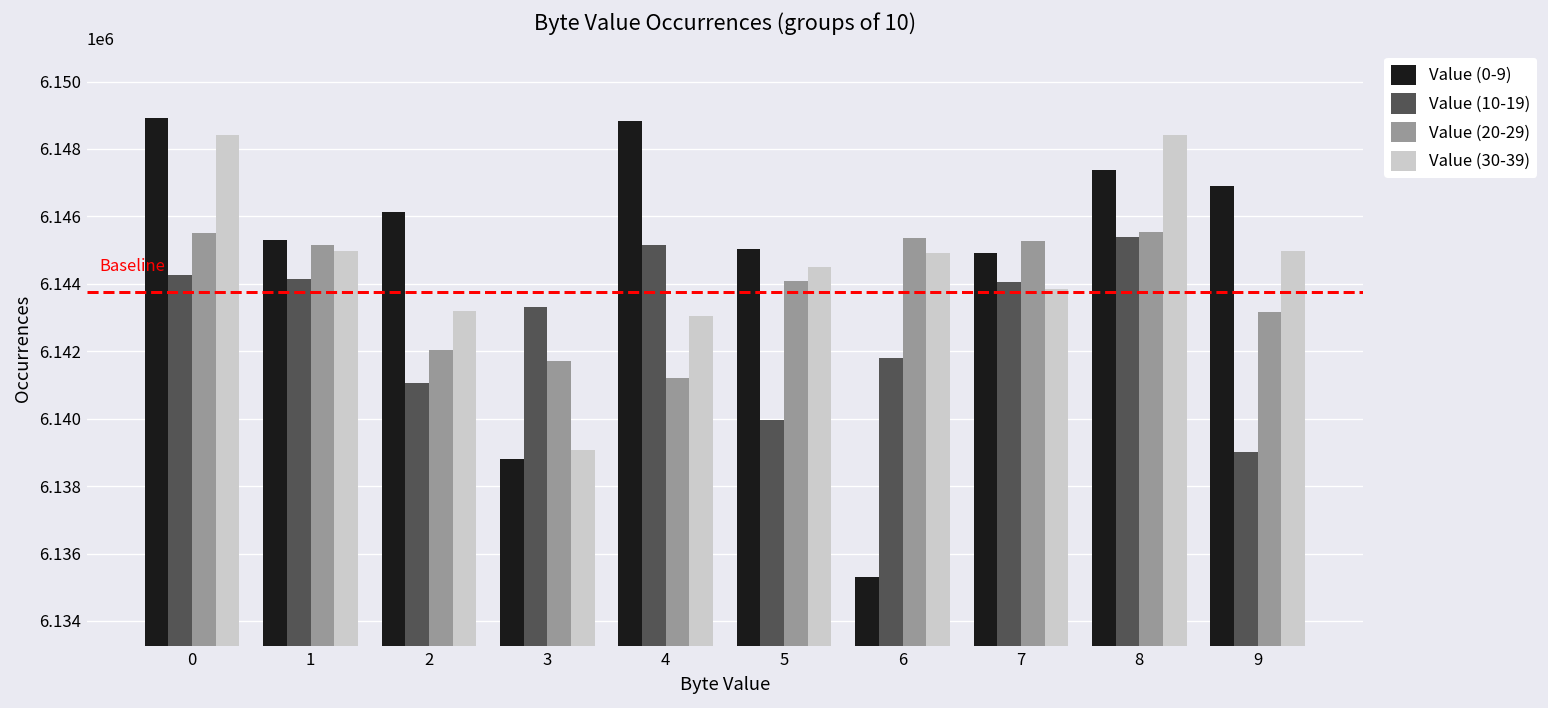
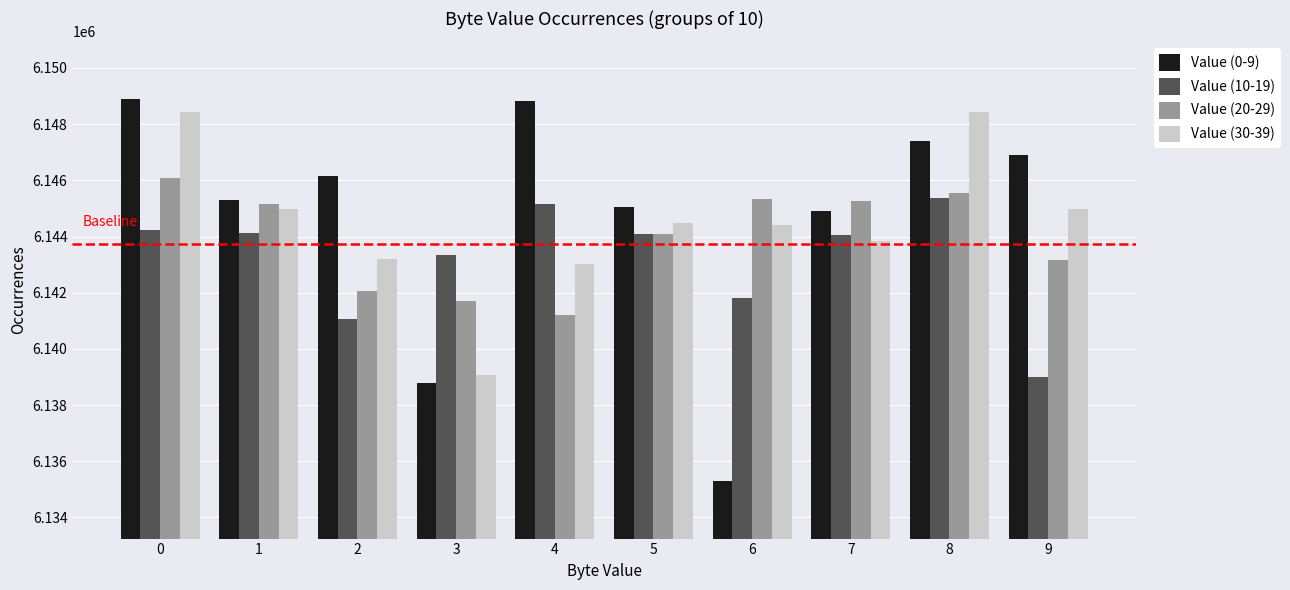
  {
    "Value (0-9)": {
      "0": 6148900,
      "1": 6145300,
      "2": 6146100,
      "3": 6138800,
      "4": 6148800,
      "5": 6145000,
      "6": 6135300,
      "7": 6144900,
      "8": 6147400,
      "9": 6146900
    },
    "Value (10-19)": {
      "0": 6144200,
      "1": 6144100,
      "2": 6141000,
      "3": 6143300,
      "4": 6145100,
-     "5": 6140000,
+     "5": 6144100,
      "6": 6141800,
      "7": 6144000,
      "8": 6145400,
      "9": 6139000
    },
    "Value (20-29)": {
-     "0": 6145500,
+     "0": 6146100,
      "1": 6145100,
      "2": 6142000,
      "3": 6141700,
      "4": 6141200,
      "5": 6144100,
      "6": 6145300,
      "7": 6145300,
      "8": 6145500,
      "9": 6143200
    },
    "Value (30-39)": {
      "0": 6148400,
      "1": 6145000,
      "2": 6143200,
      "3": 6139100,
      "4": 6143000,
      "5": 6144500,
-     "6": 6144900,
+     "6": 6144400,
      "7": 6143800,
      "8": 6148400,
      "9": 6145000
    }
  }
